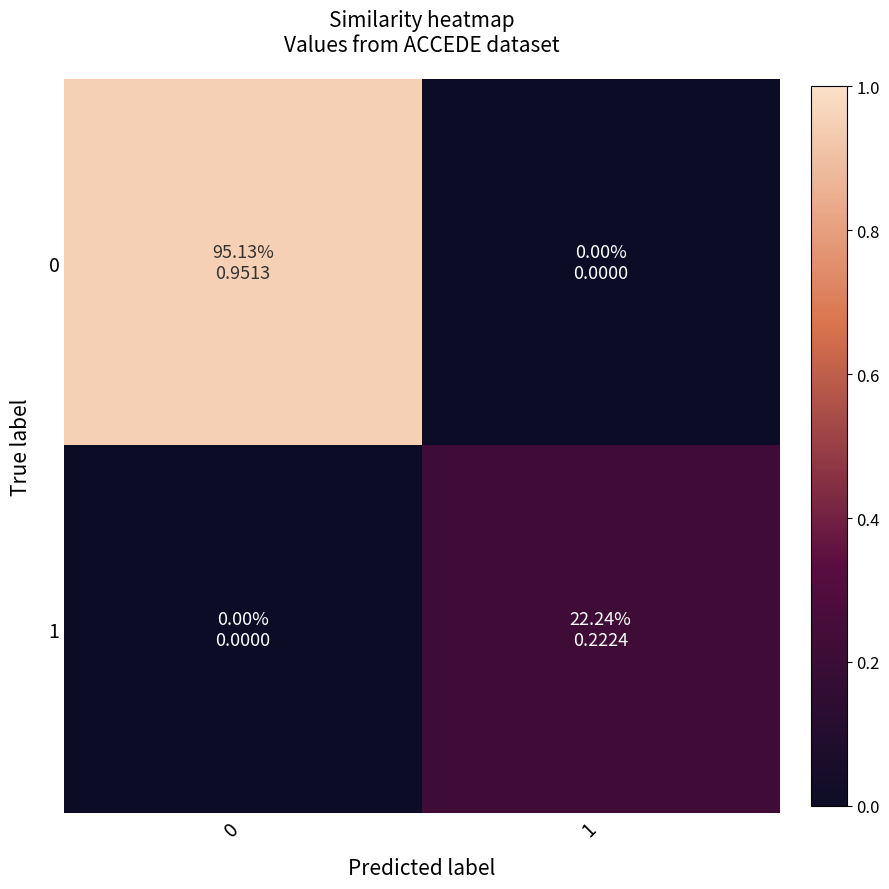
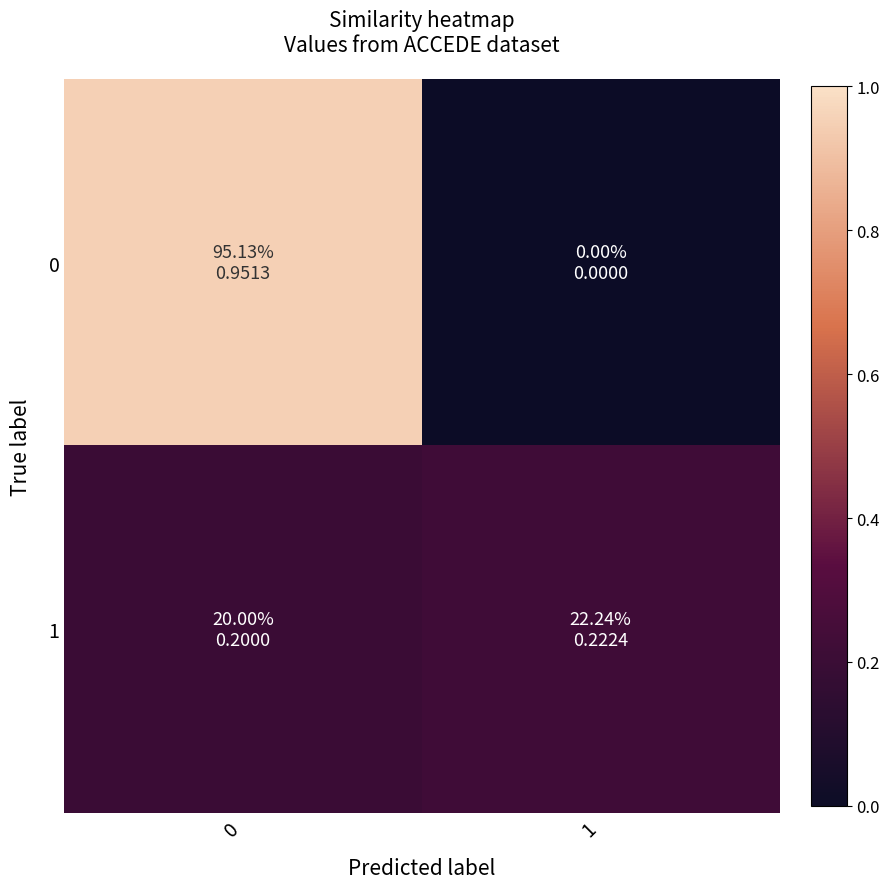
  {
    "1": {
-     "0": "0.00% 0.0000"
+     "0": "20.00% 0.2000"
    }
  }
